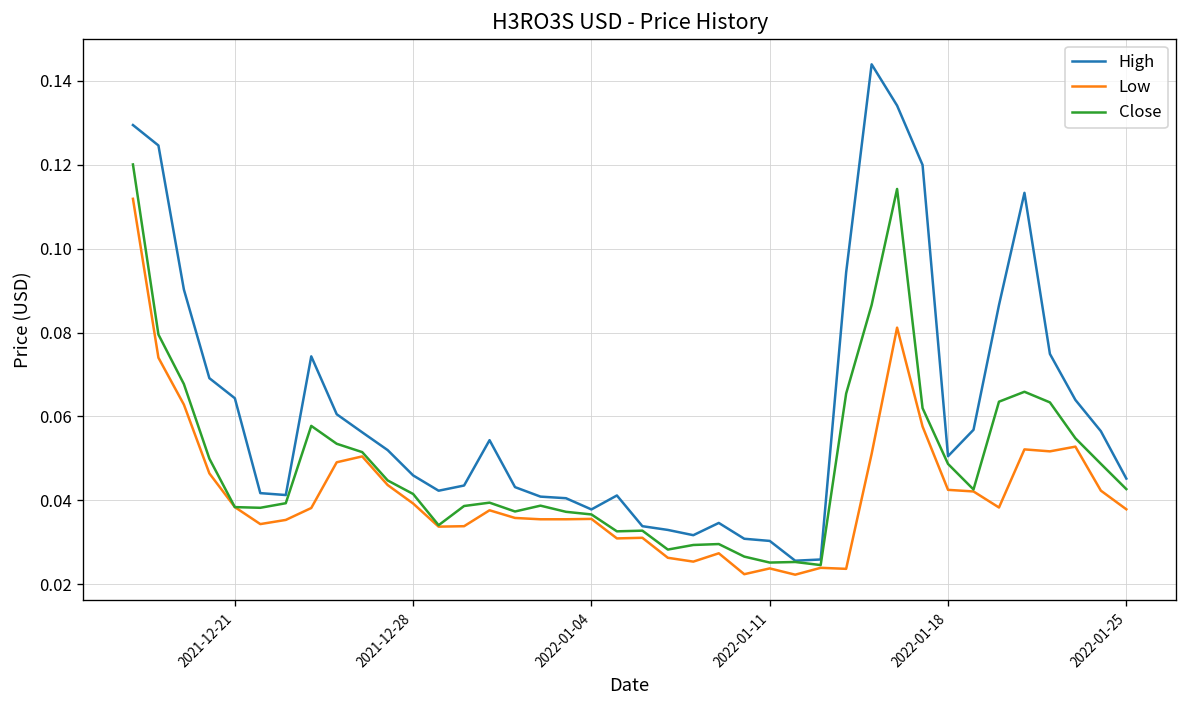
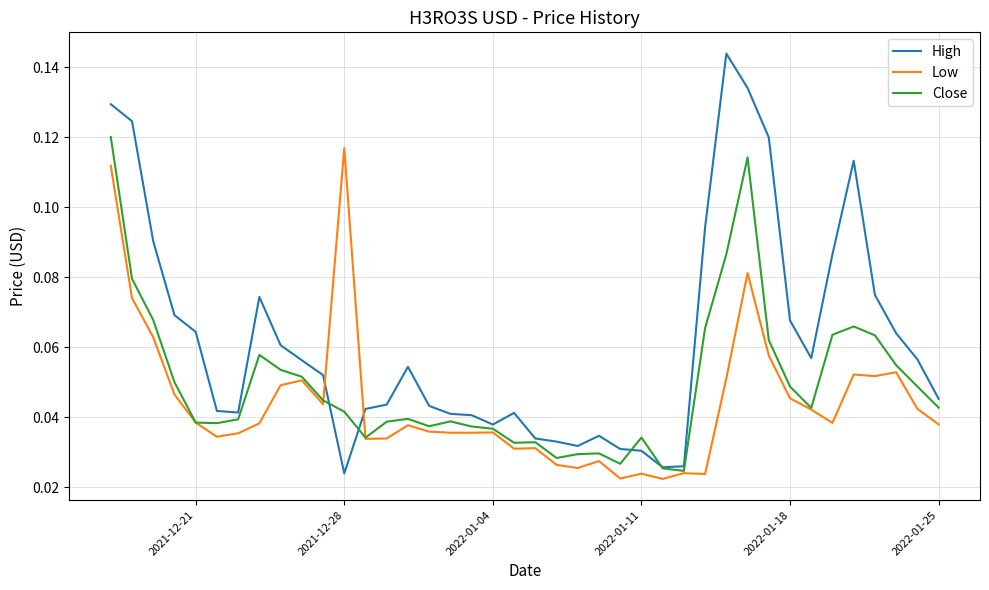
  {
    "High": {
      "2021-12-21": 0.064,
-     "2021-12-28": 0.046,
+     "2021-12-28": 0.024,
      "2022-01-04": 0.038,
      "2022-01-11": 0.030,
-     "2022-01-18": 0.051,
+     "2022-01-18": 0.068,
      "2022-01-25": 0.045
    },
    "Low": {
-     "2021-12-28": 0.039,
+     "2021-12-28": 0.117,
      "2022-01-04": 0.036,
      "2022-01-11": 0.024,
-     "2022-01-18": 0.043,
+     "2022-01-18": 0.045,
      "2022-01-25": 0.038
    },
    "Close": {
      "2021-12-28": 0.042,
      "2022-01-04": 0.037,
-     "2022-01-11": 0.025,
+     "2022-01-11": 0.034,
      "2022-01-18": 0.049,
      "2022-01-25": 0.043
    }
  }
